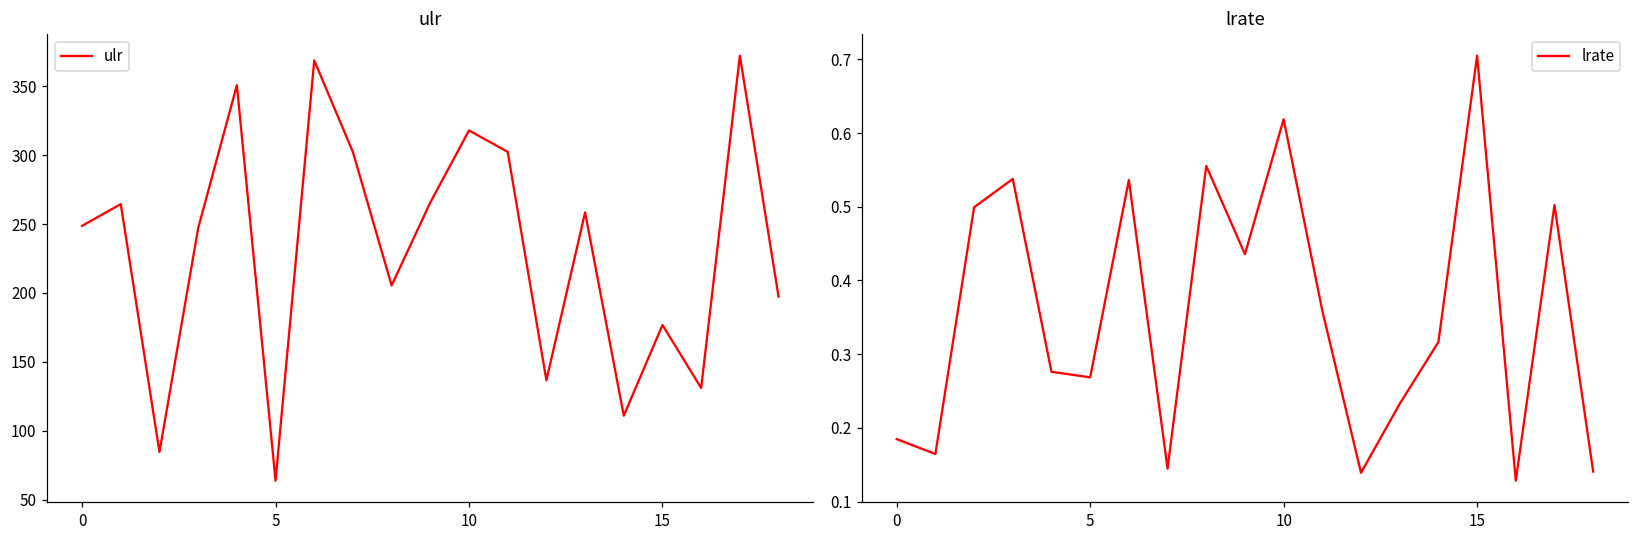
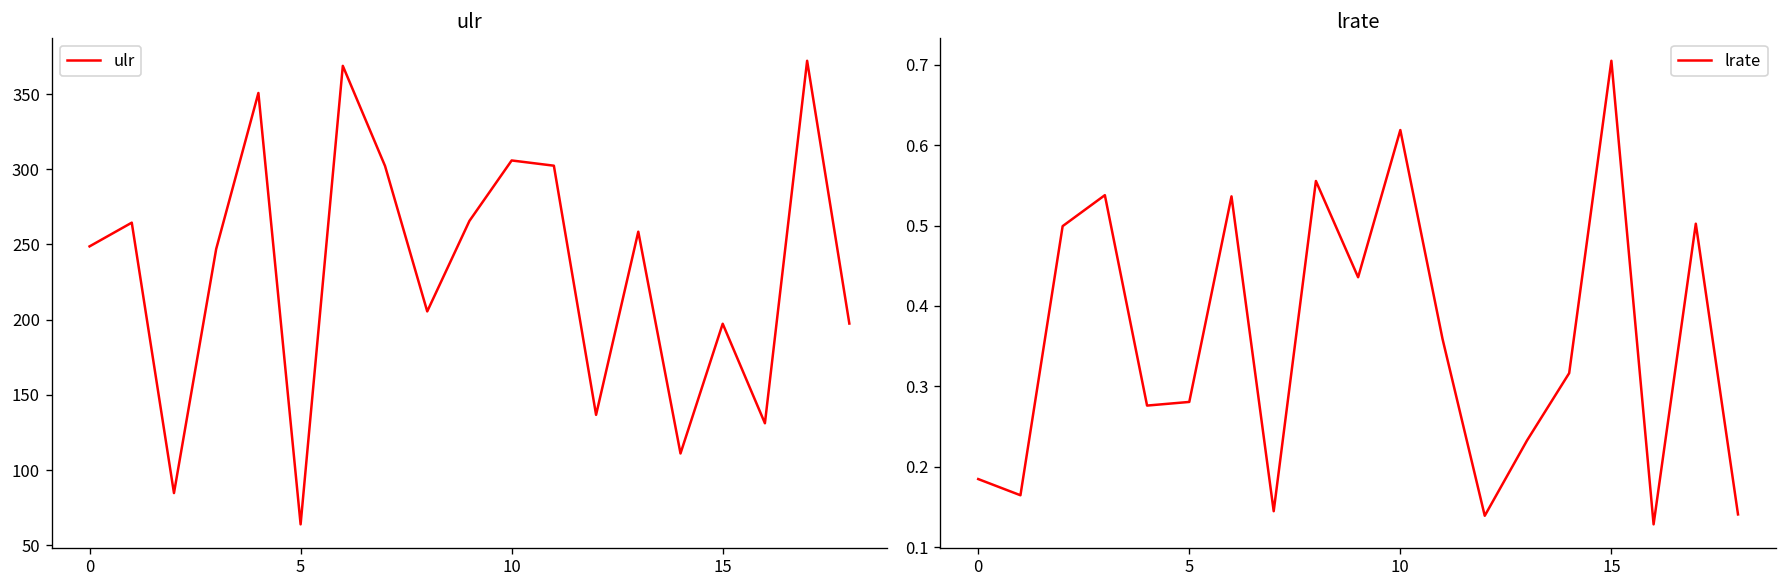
  {
    "ulr": {
      "0": 249,
      "5": 64,
-     "10": 318,
-     "15": 177
+     "10": 306,
+     "15": 197
    },
    "lrate": {
      "0": 0.18,
-     "5": 0.27,
+     "5": 0.28,
      "10": 0.62,
      "15": 0.71
    }
  }
